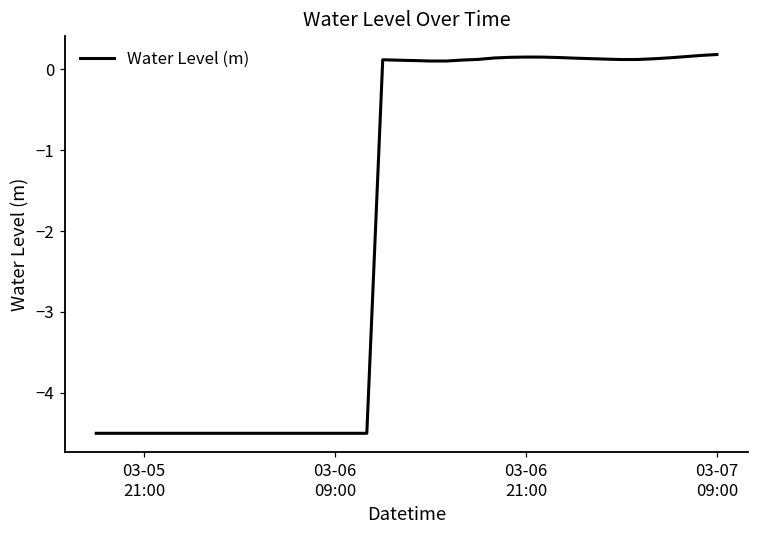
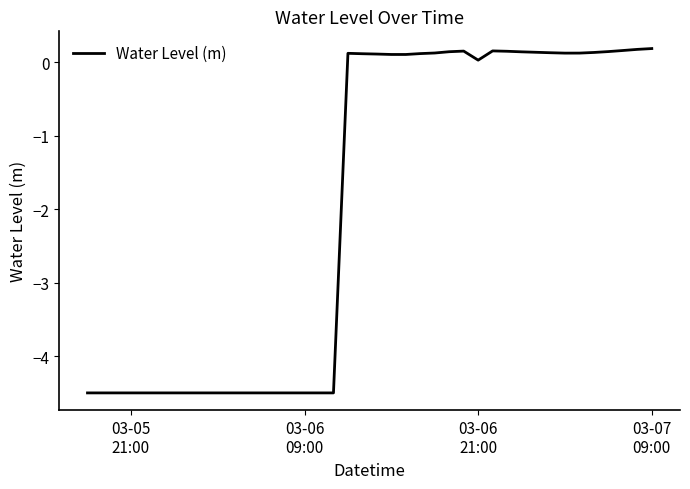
  {
    "03-05 21:00": -4.5,
    "03-06 09:00": -4.5,
-   "03-06 21:00": 0.2,
+   "03-06 21:00": 0.0,
    "03-07 09:00": 0.2
  }
